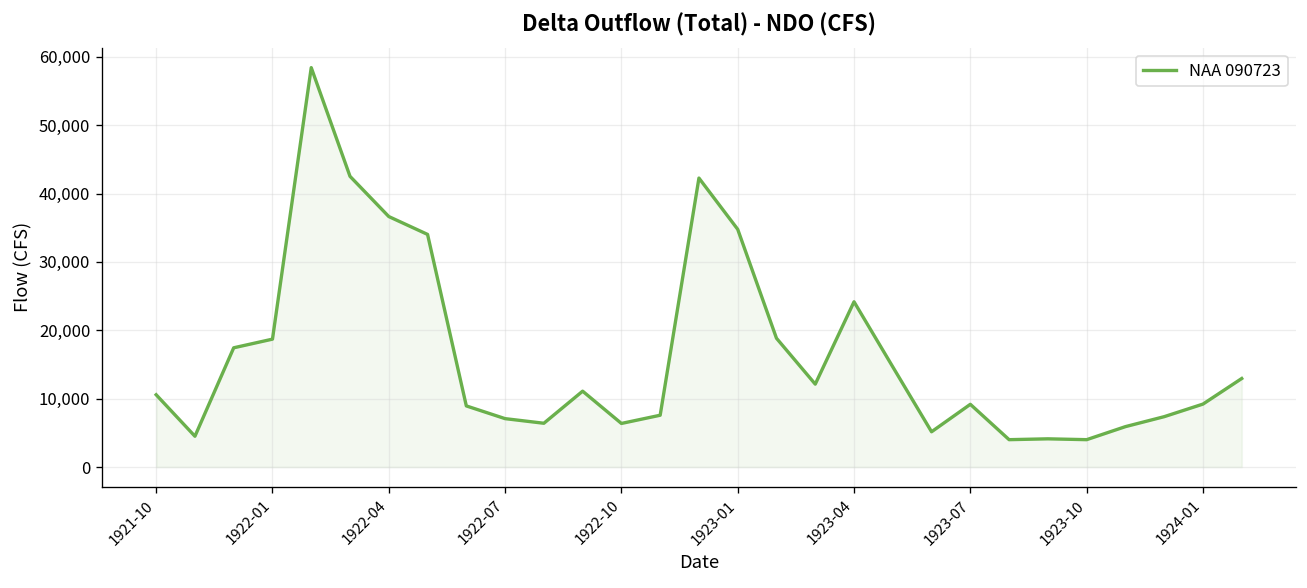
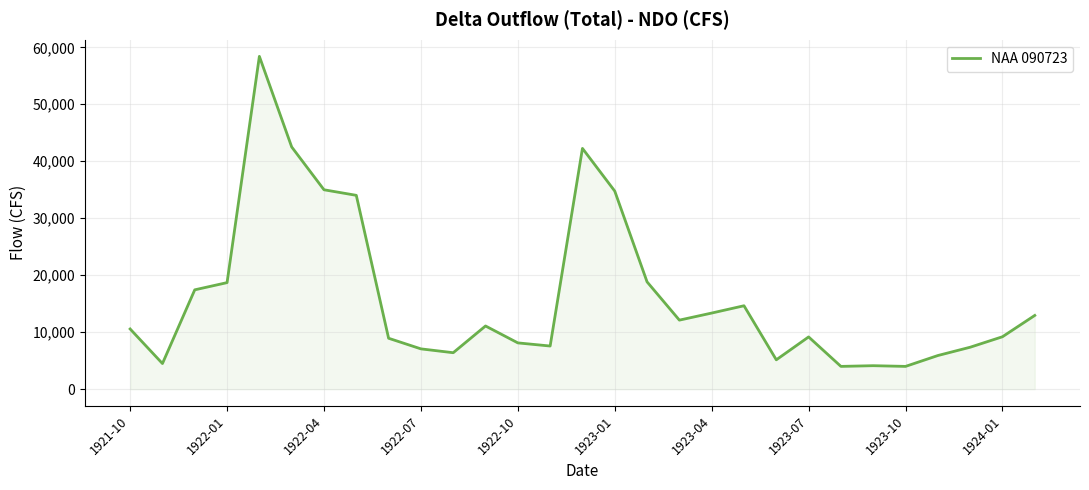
  {
    "1921-10": "11,000",
    "1922-01": "19,000",
-   "1922-04": "37,000",
+   "1922-04": "35,000",
    "1922-07": "7,000",
-   "1922-10": "6,000",
+   "1922-10": "8,000",
    "1923-01": "35,000",
-   "1923-04": "24,000",
+   "1923-04": "13,000",
    "1923-07": "9,000",
    "1923-10": "4,000",
    "1924-01": "9,000"
  }
